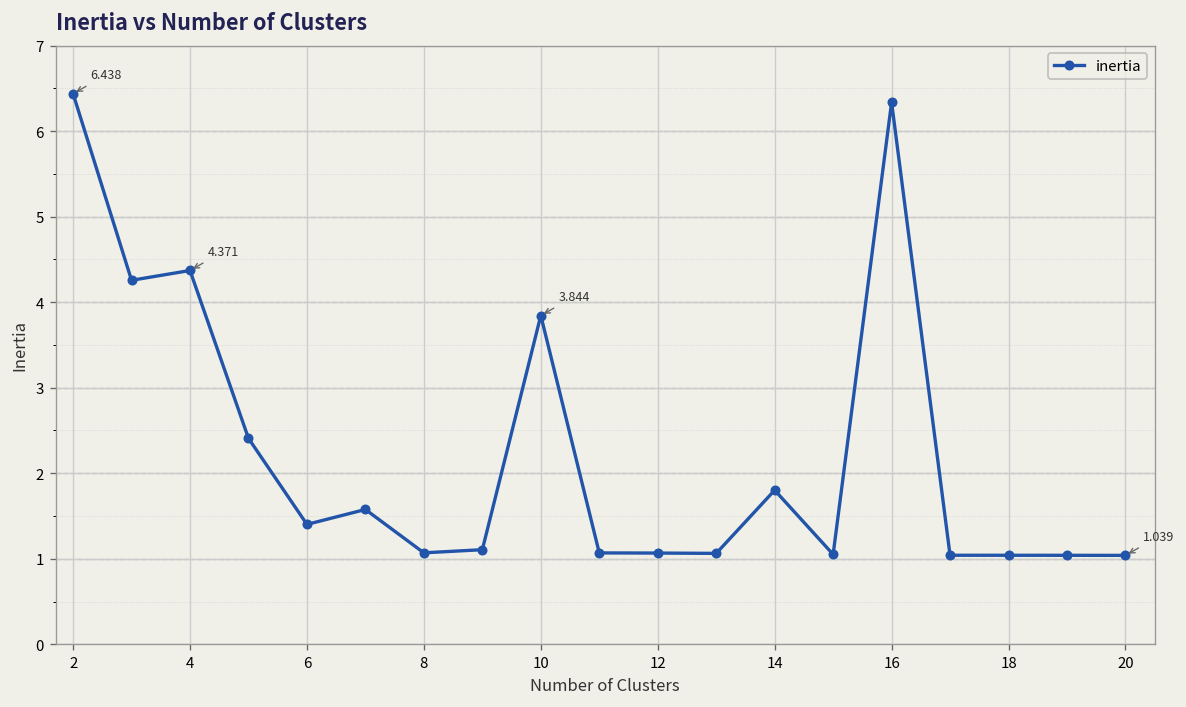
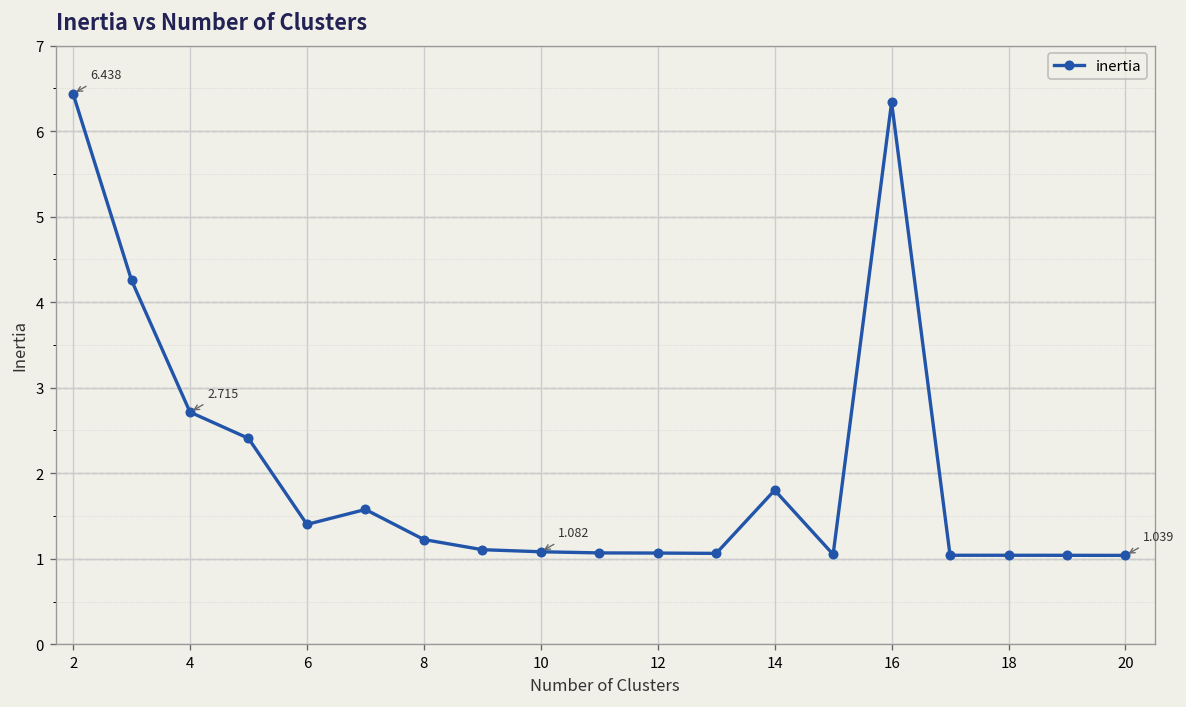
  {
    "2": 6.438,
-   "4": 4.371,
-   "8": 1.1,
-   "10": 3.844,
+   "4": 2.715,
+   "8": 1.2,
+   "10": 1.082,
    "20": 1.039
  }
